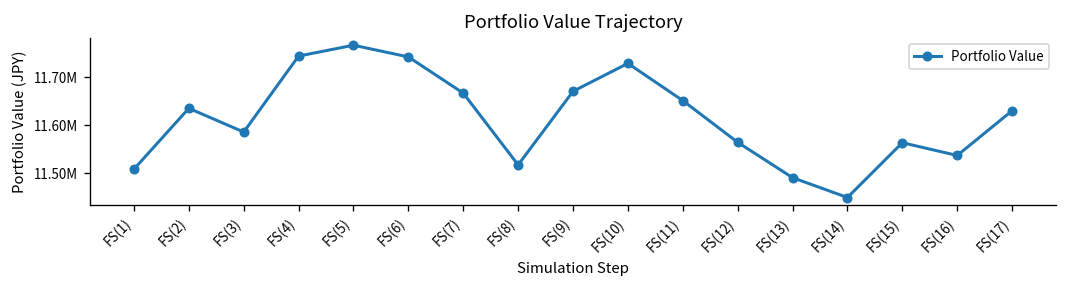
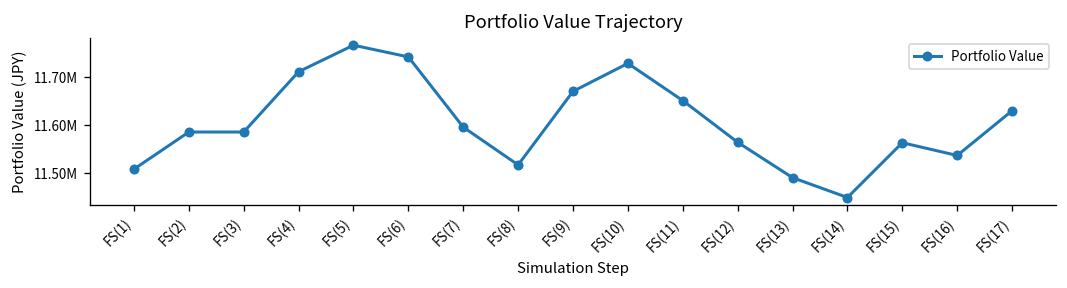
  {
    "FS(1)": 11510000,
-   "FS(2)": 11640000,
+   "FS(2)": 11590000,
    "FS(3)": 11590000,
-   "FS(4)": 11740000,
+   "FS(4)": 11710000,
    "FS(5)": 11770000,
    "FS(6)": 11740000,
-   "FS(7)": 11670000,
+   "FS(7)": 11600000,
    "FS(8)": 11520000,
    "FS(9)": 11670000,
    "FS(10)": 11730000,
    "FS(11)": 11650000,
    "FS(12)": 11560000,
    "FS(13)": 11490000,
    "FS(14)": 11450000,
    "FS(15)": 11560000,
    "FS(16)": 11540000,
    "FS(17)": 11630000
  }
